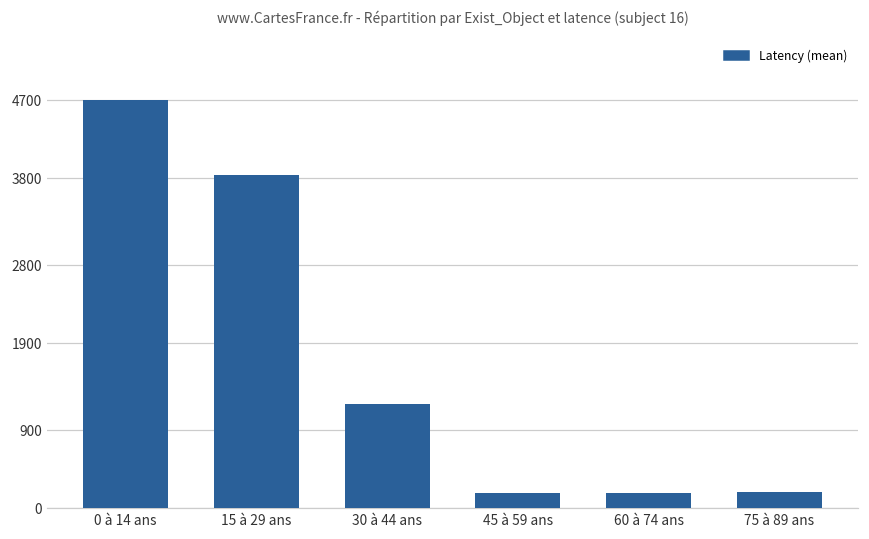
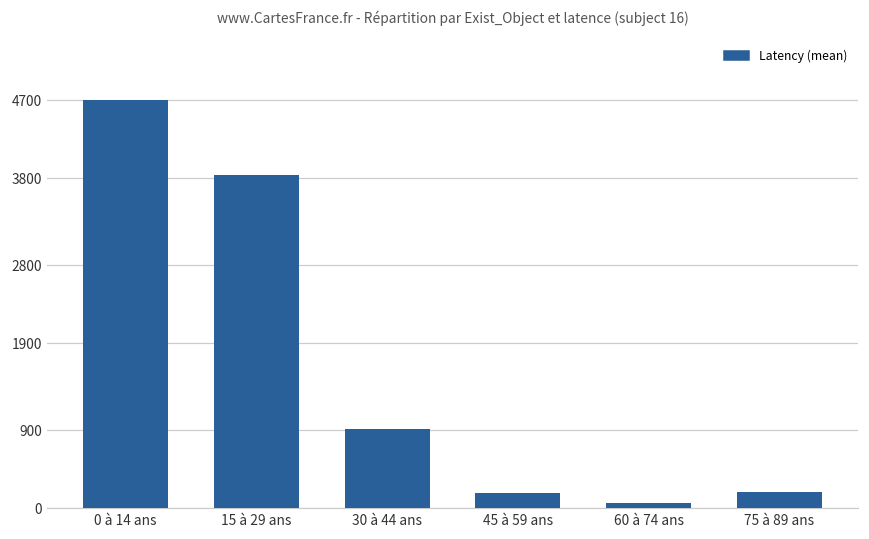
  {
    "0 à 14 ans": 4700,
    "15 à 29 ans": 3800,
-   "30 à 44 ans": 1200,
+   "30 à 44 ans": 900,
    "45 à 59 ans": 200,
-   "60 à 74 ans": 200,
+   "60 à 74 ans": 100,
    "75 à 89 ans": 200
  }
